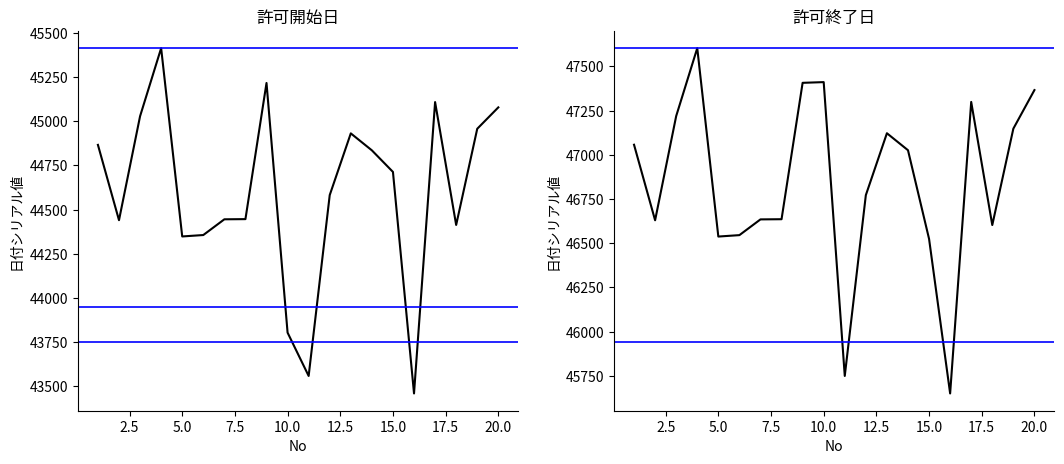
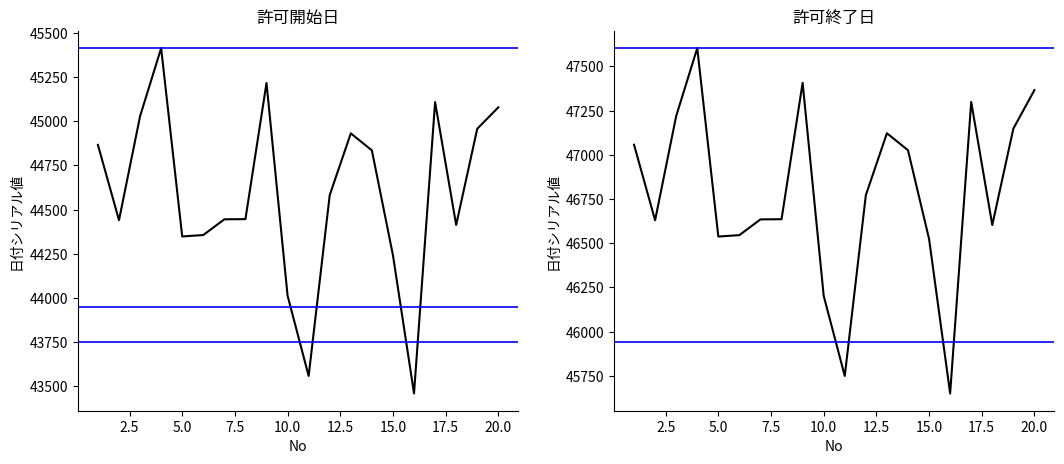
  {
    "許可開始日": {
      "5.0": 44350,
-     "10.0": 43800,
-     "15.0": 44710,
+     "10.0": 44010,
+     "15.0": 44240,
      "20.0": 45080
    },
    "許可終了日": {
      "5.0": 46540,
-     "10.0": 47410,
+     "10.0": 46200,
      "15.0": 46530,
      "20.0": 47370
    }
  }
